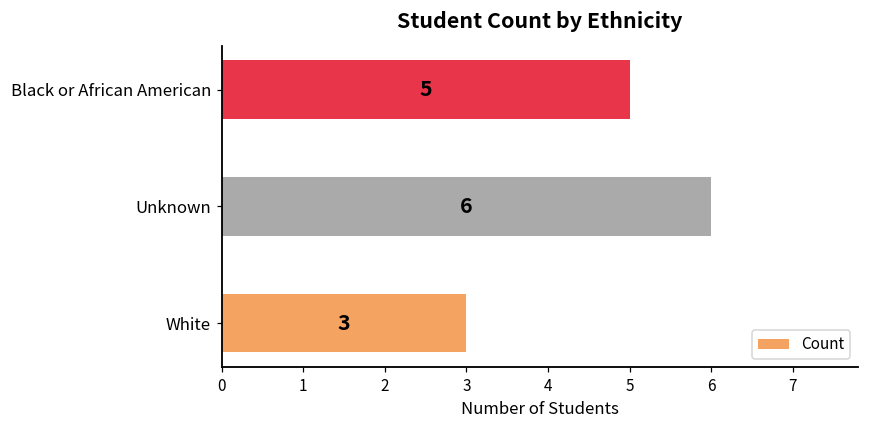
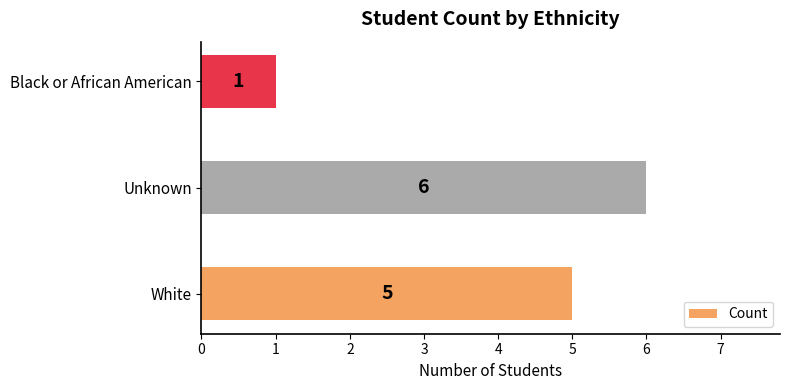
  {
-   "Black or African American": 5,
+   "Black or African American": 1,
    "Unknown": 6,
-   "White": 3
+   "White": 5
  }
